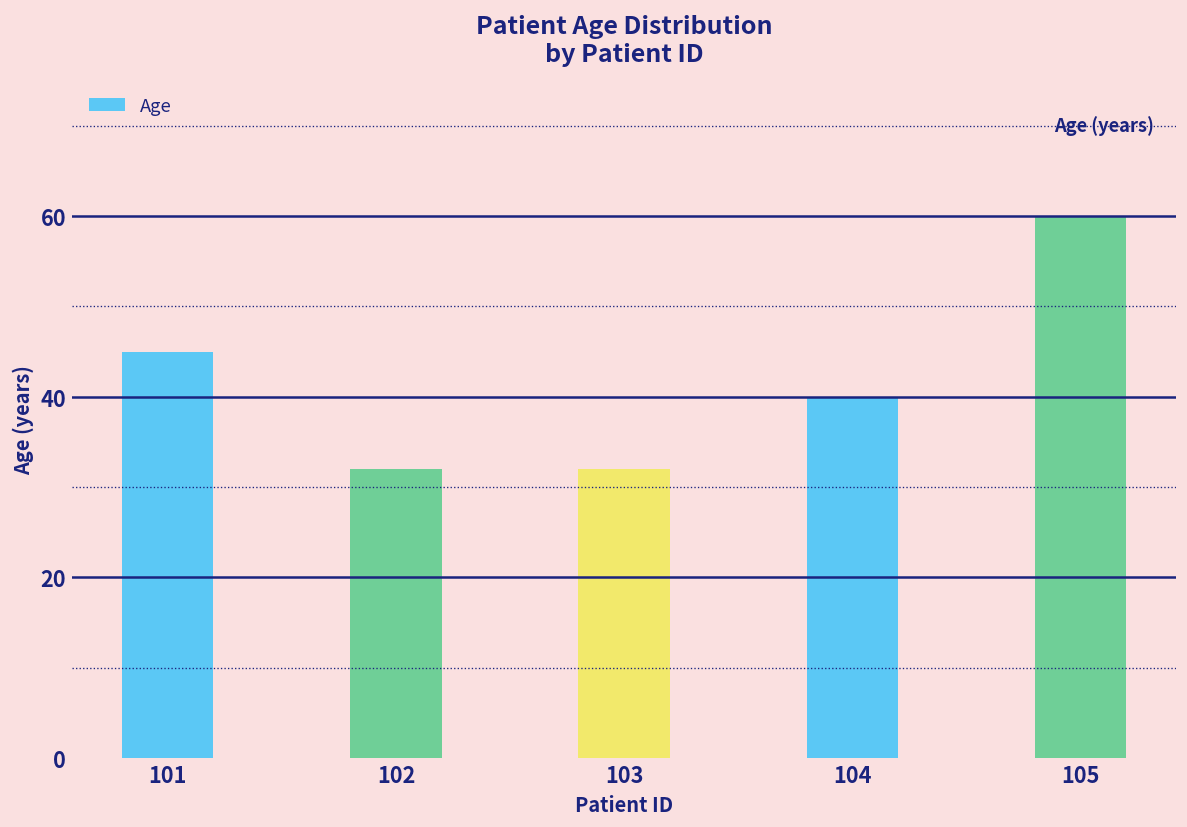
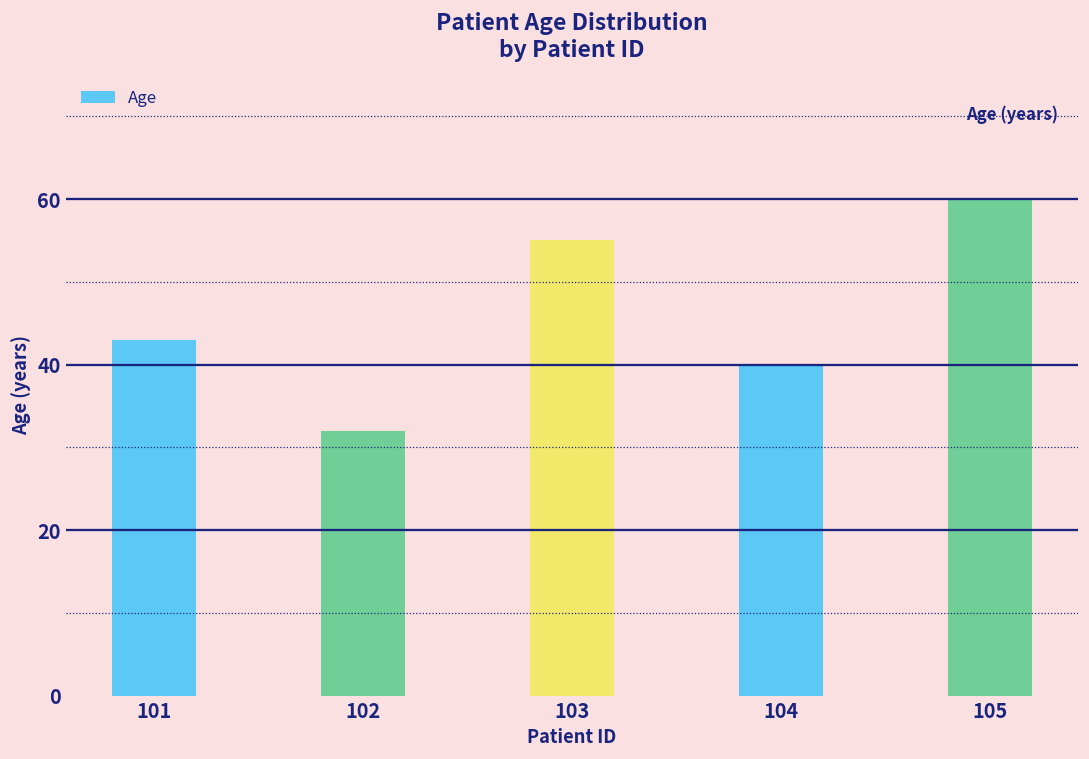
  {
-   "101": 45,
+   "101": 43,
    "102": 32,
-   "103": 32,
+   "103": 55,
    "104": 40,
    "105": 60
  }
